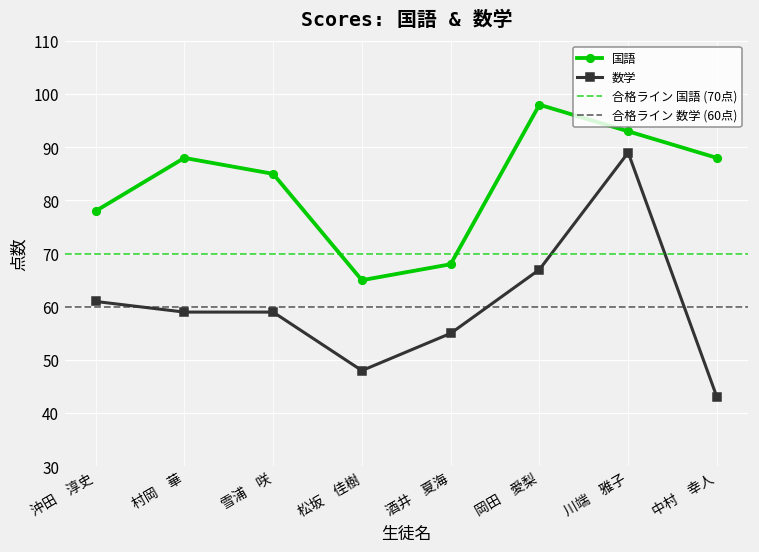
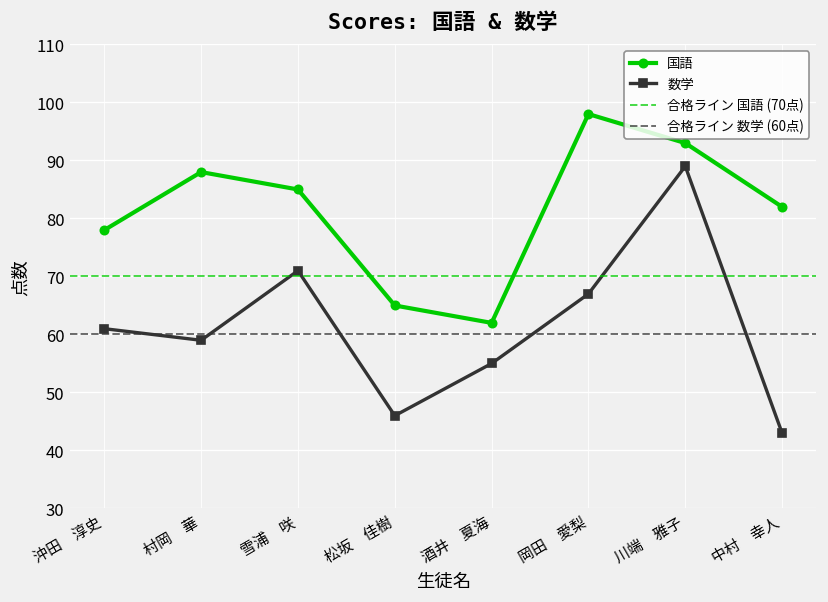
  {
    "国語": {
      "沖田 淳史": 78,
      "村岡 華": 88,
      "雪浦 咲": 85,
      "松坂 佳樹": 65,
-     "酒井 夏海": 68,
+     "酒井 夏海": 62,
      "岡田 愛梨": 98,
      "川端 雅子": 93,
-     "中村 幸人": 88
+     "中村 幸人": 82
    },
    "数学": {
      "沖田 淳史": 61,
      "村岡 華": 59,
-     "雪浦 咲": 59,
-     "松坂 佳樹": 48,
+     "雪浦 咲": 71,
+     "松坂 佳樹": 46,
      "酒井 夏海": 55,
      "岡田 愛梨": 67,
      "川端 雅子": 89,
      "中村 幸人": 43
    }
  }
